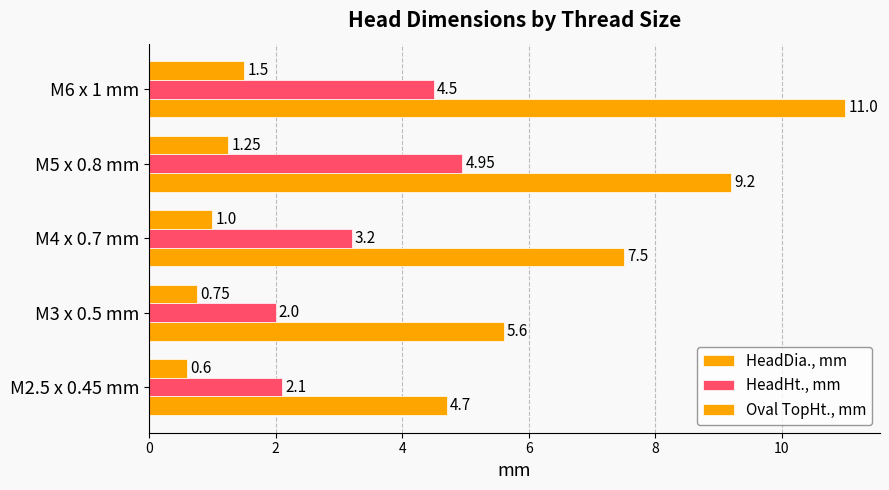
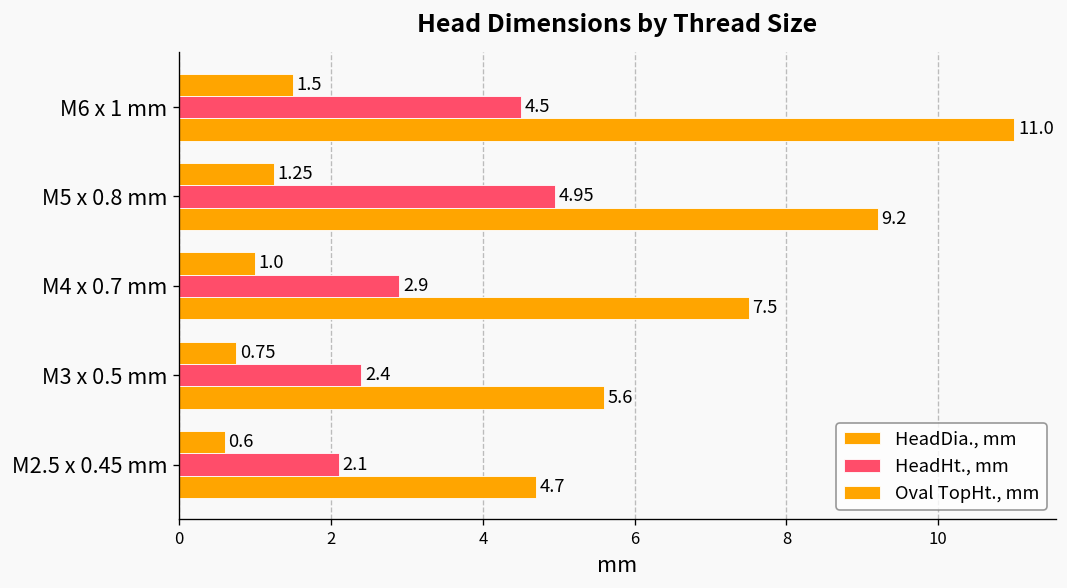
  {
    "HeadHt., mm": {
      "M6 x 1 mm": 4.5,
      "M5 x 0.8 mm": 4.95,
-     "M4 x 0.7 mm": 3.2,
-     "M3 x 0.5 mm": 2.0,
+     "M4 x 0.7 mm": 2.9,
+     "M3 x 0.5 mm": 2.4,
      "M2.5 x 0.45 mm": 2.1
    }
  }
